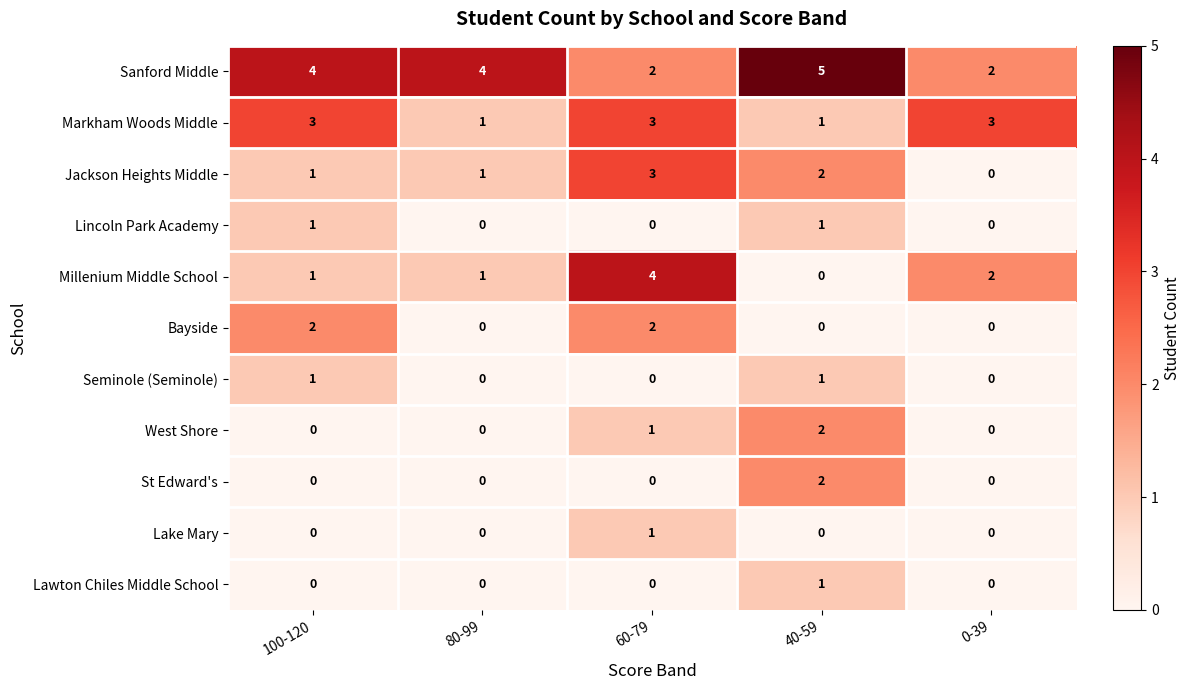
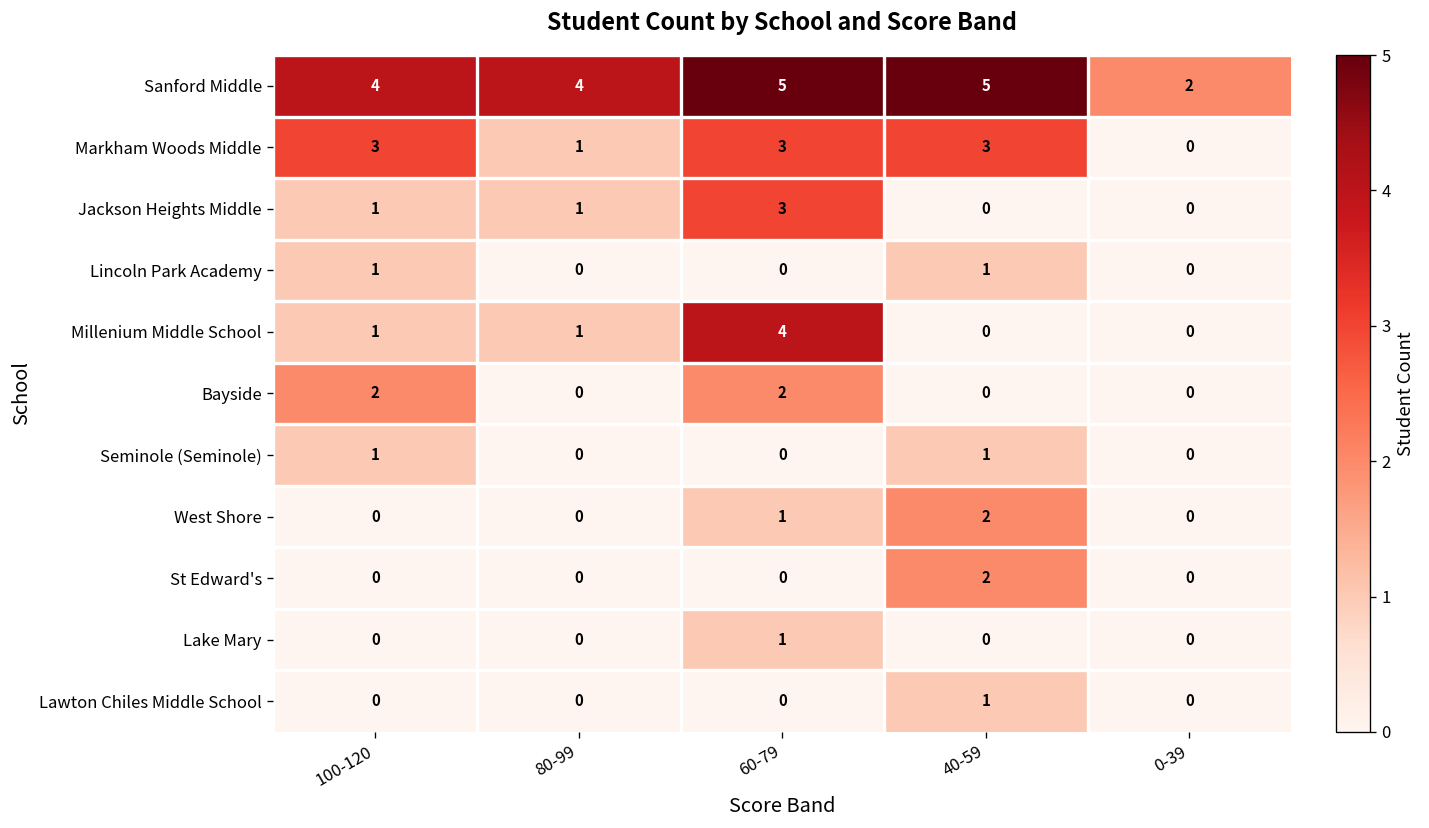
  {
    "Sanford Middle": {
      "100-120": 4,
      "80-99": 4,
-     "60-79": 2,
+     "60-79": 5,
      "40-59": 5,
      "0-39": 2
    },
    "Markham Woods Middle": {
      "100-120": 3,
      "80-99": 1,
      "60-79": 3,
-     "40-59": 1,
-     "0-39": 3
+     "40-59": 3,
+     "0-39": 0
    },
    "Jackson Heights Middle": {
      "100-120": 1,
      "80-99": 1,
      "60-79": 3,
-     "40-59": 2,
+     "40-59": 0,
      "0-39": 0
    },
    "Lincoln Park Academy": {
      "100-120": 1,
      "80-99": 0,
      "60-79": 0,
      "40-59": 1,
      "0-39": 0
    },
    "Millenium Middle School": {
      "100-120": 1,
      "80-99": 1,
      "60-79": 4,
      "40-59": 0,
-     "0-39": 2
+     "0-39": 0
    },
    "Bayside": {
      "100-120": 2,
      "80-99": 0,
      "60-79": 2,
      "40-59": 0,
      "0-39": 0
    },
    "Seminole (Seminole)": {
      "100-120": 1,
      "80-99": 0,
      "60-79": 0,
      "40-59": 1,
      "0-39": 0
    },
    "West Shore": {
      "100-120": 0,
      "80-99": 0,
      "60-79": 1,
      "40-59": 2,
      "0-39": 0
    },
    "St Edward's": {
      "100-120": 0,
      "80-99": 0,
      "60-79": 0,
      "40-59": 2,
      "0-39": 0
    },
    "Lake Mary": {
      "100-120": 0,
      "80-99": 0,
      "60-79": 1,
      "40-59": 0,
      "0-39": 0
    },
    "Lawton Chiles Middle School": {
      "100-120": 0,
      "80-99": 0,
      "60-79": 0,
      "40-59": 1,
      "0-39": 0
    }
  }
